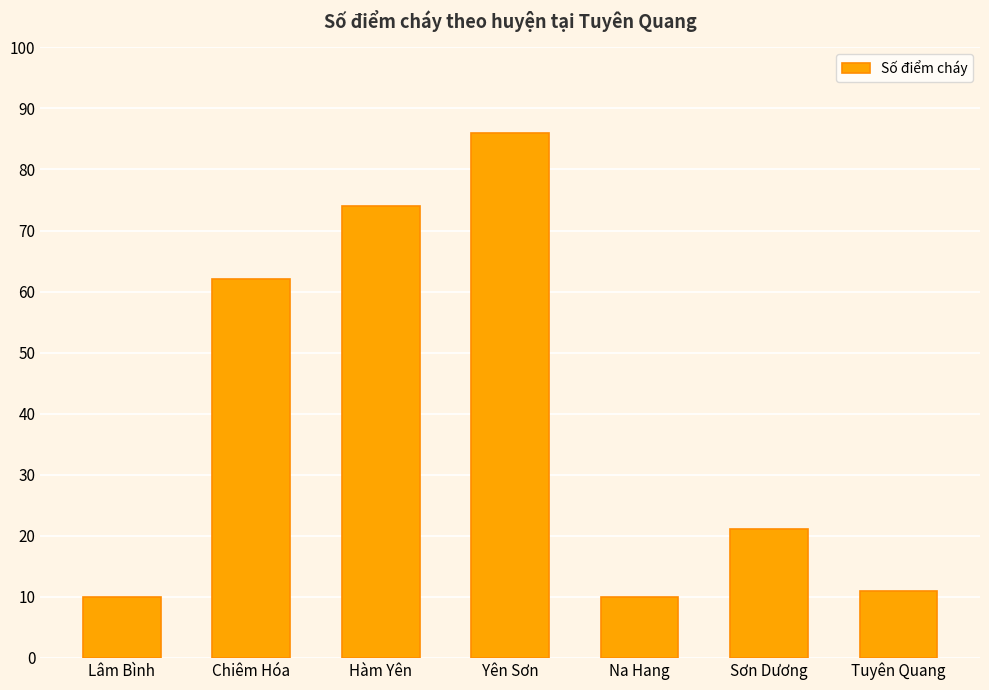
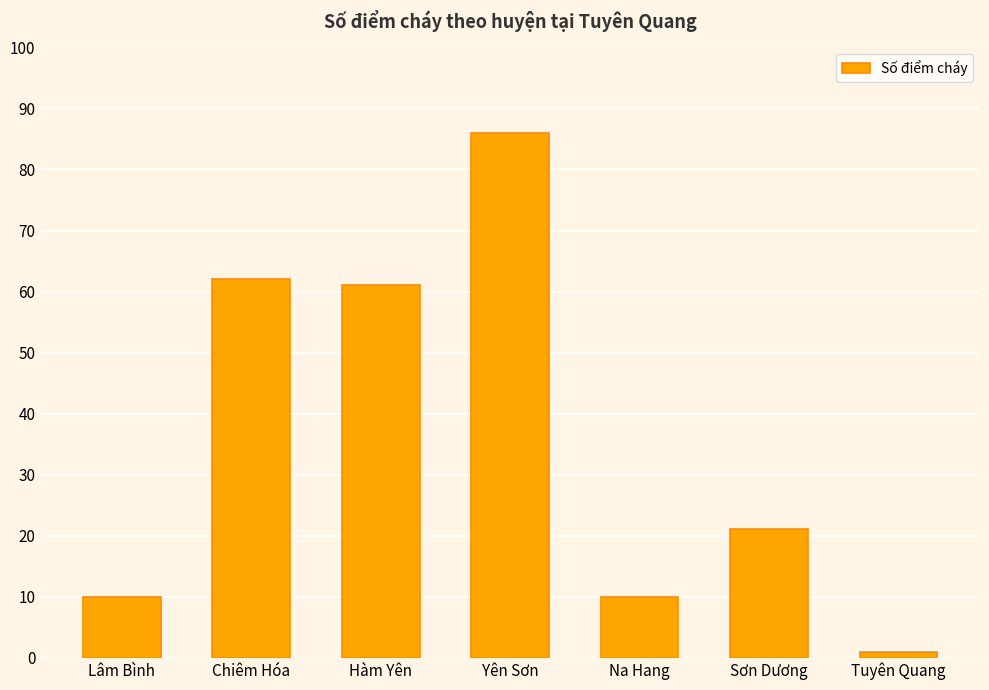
  {
    "Lâm Bình": 10,
    "Chiêm Hóa": 62,
-   "Hàm Yên": 74,
+   "Hàm Yên": 61,
    "Yên Sơn": 86,
    "Na Hang": 10,
    "Sơn Dương": 21,
-   "Tuyên Quang": 11
+   "Tuyên Quang": 1
  }
